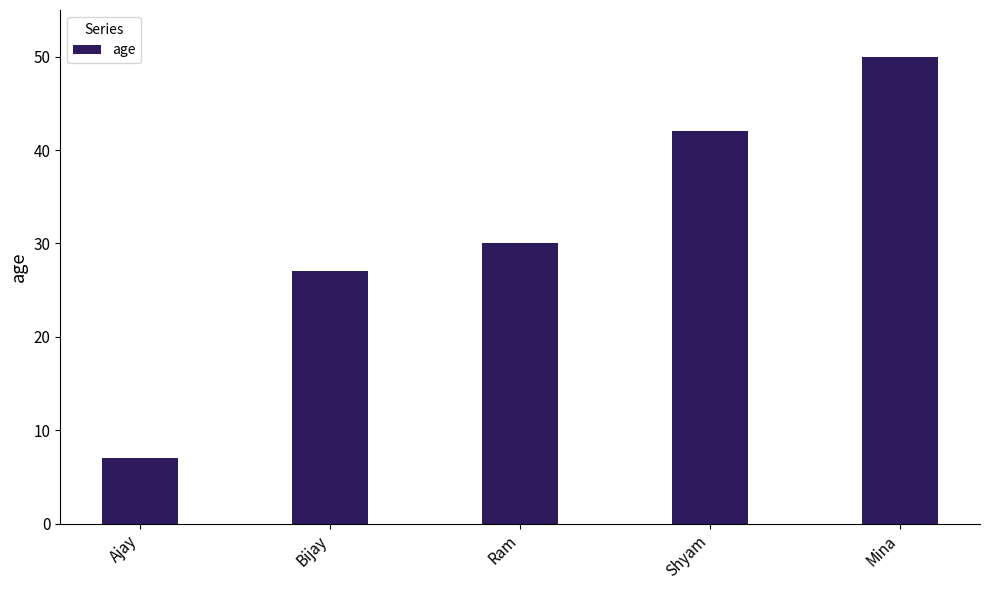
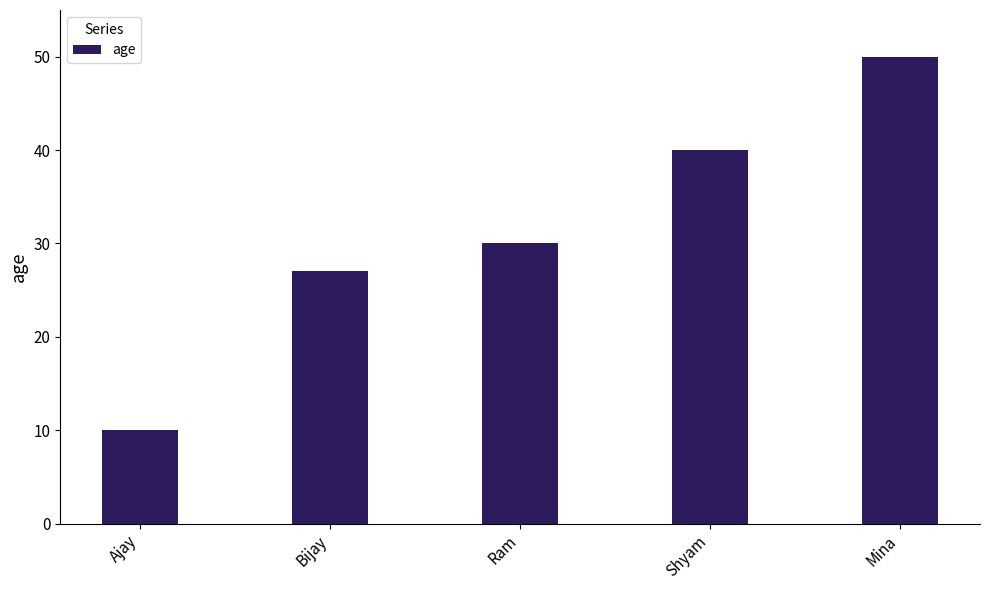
  {
-   "Ajay": 7,
+   "Ajay": 10,
    "Bijay": 27,
    "Ram": 30,
-   "Shyam": 42,
+   "Shyam": 40,
    "Mina": 50
  }
